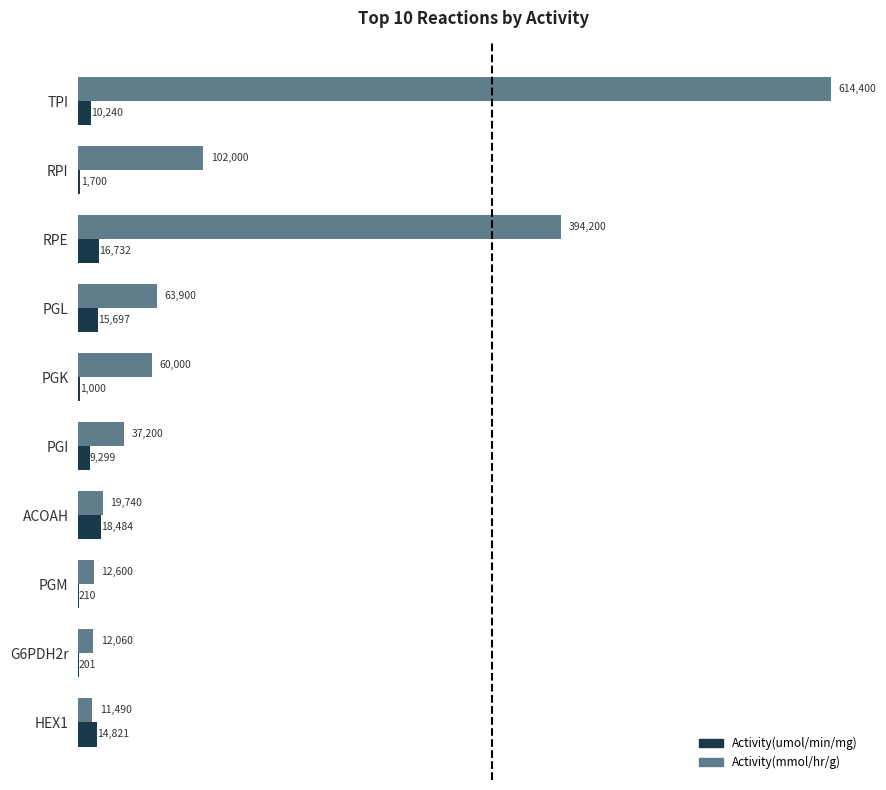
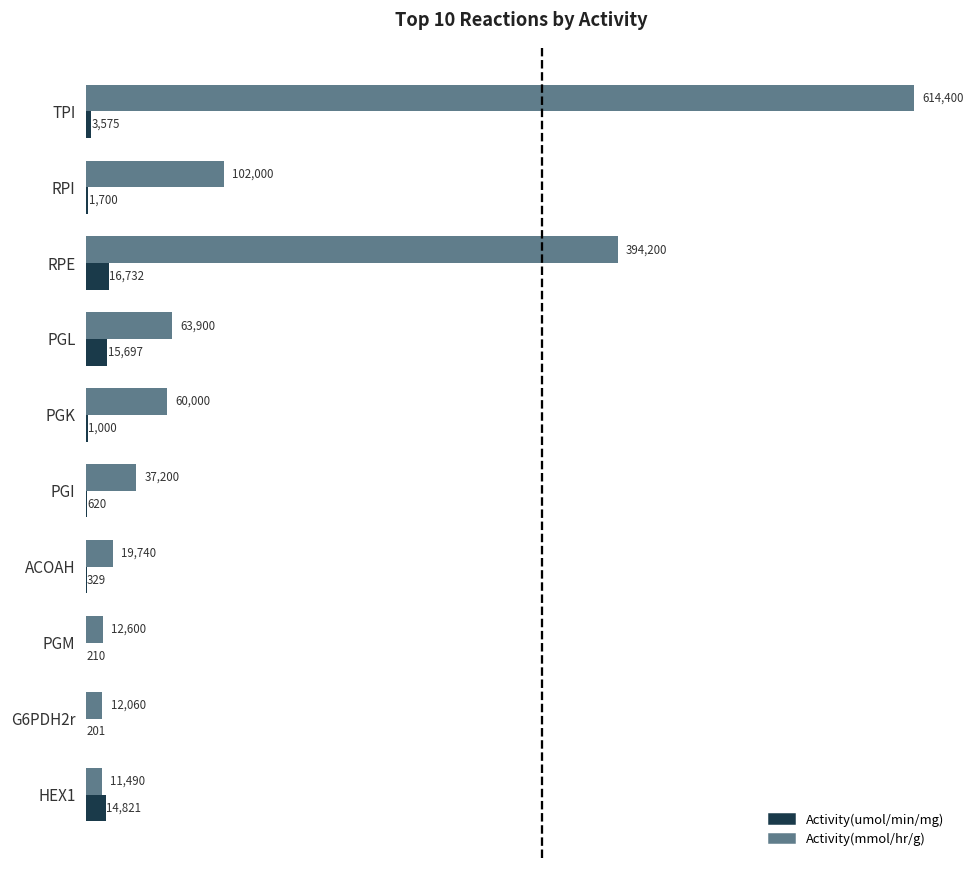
  {
    "Activity(umol/min/mg)": {
-     "TPI": "10,240",
+     "TPI": "3,575",
      "RPI": "1,700",
      "RPE": "16,732",
      "PGL": "15,697",
      "PGK": "1,000",
-     "PGI": "9,299",
-     "ACOAH": "18,484",
+     "PGI": "620",
+     "ACOAH": "329",
      "PGM": "210",
      "G6PDH2r": "201",
      "HEX1": "14,821"
    },
    "Activity(mmol/hr/g)": {
      "TPI": "614,400",
      "RPI": "102,000",
      "RPE": "394,200",
      "PGL": "63,900",
      "PGK": "60,000",
      "PGI": "37,200",
      "ACOAH": "19,740",
      "PGM": "12,600",
      "G6PDH2r": "12,060",
      "HEX1": "11,490"
    }
  }
